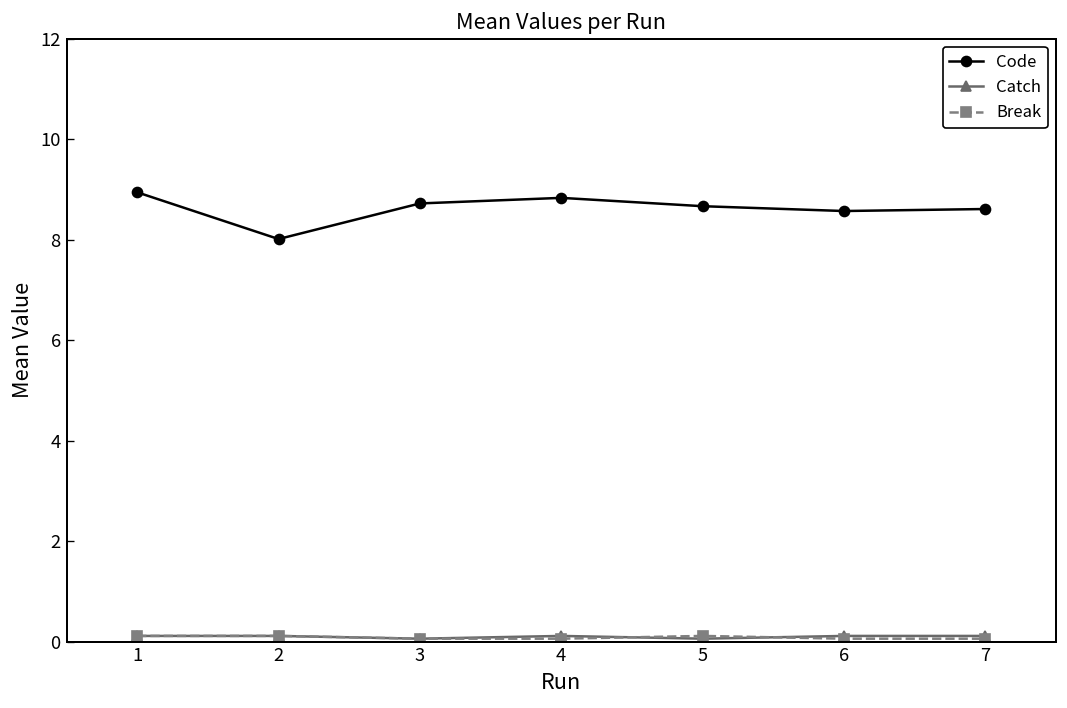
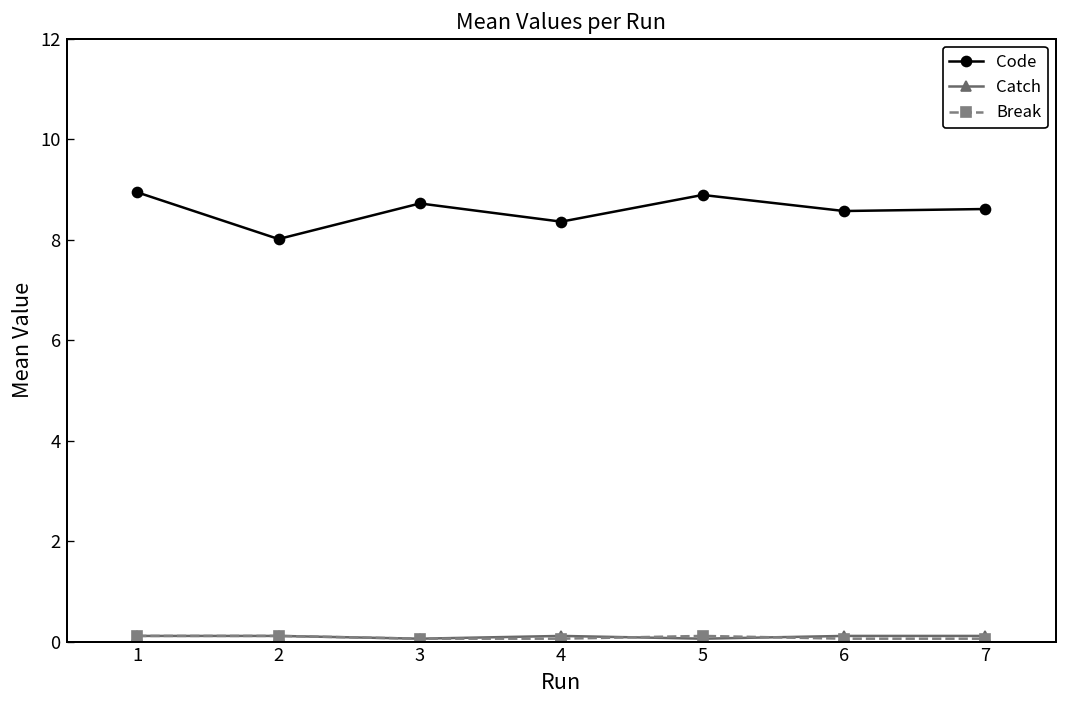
  {
    "Code": {
      "1": 8.9,
      "2": 8.0,
      "3": 8.7,
-     "4": 8.8,
-     "5": 8.7,
+     "4": 8.4,
+     "5": 8.9,
      "6": 8.6,
      "7": 8.6
    }
  }
